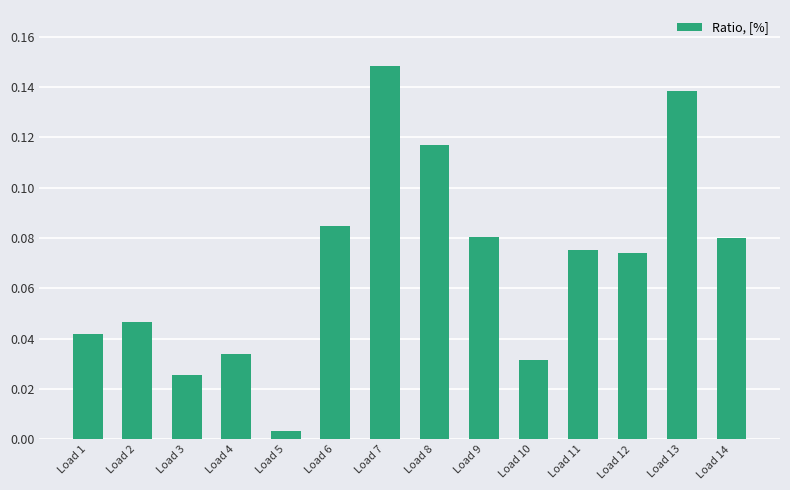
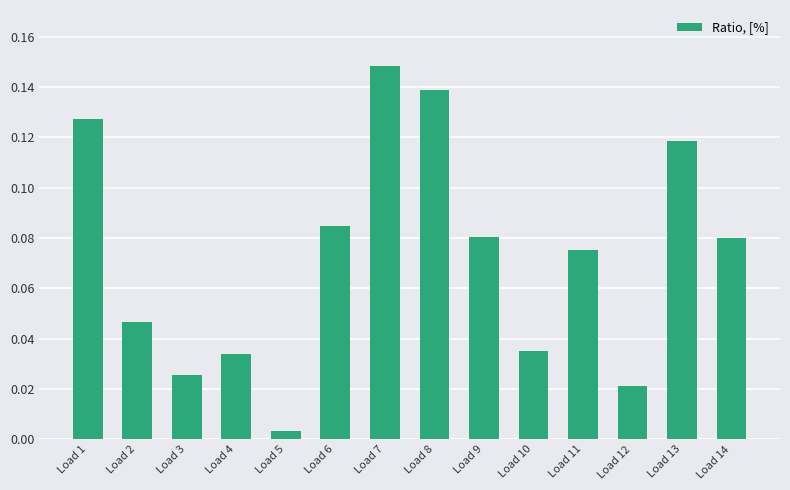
  {
-   "Load 1": 0.042,
+   "Load 1": 0.127,
    "Load 2": 0.047,
    "Load 3": 0.025,
    "Load 4": 0.034,
    "Load 5": 0.003,
    "Load 6": 0.085,
    "Load 7": 0.148,
-   "Load 8": 0.117,
+   "Load 8": 0.139,
    "Load 9": 0.081,
-   "Load 10": 0.031,
+   "Load 10": 0.035,
    "Load 11": 0.075,
-   "Load 12": 0.074,
-   "Load 13": 0.138,
+   "Load 12": 0.021,
+   "Load 13": 0.119,
    "Load 14": 0.080
  }
